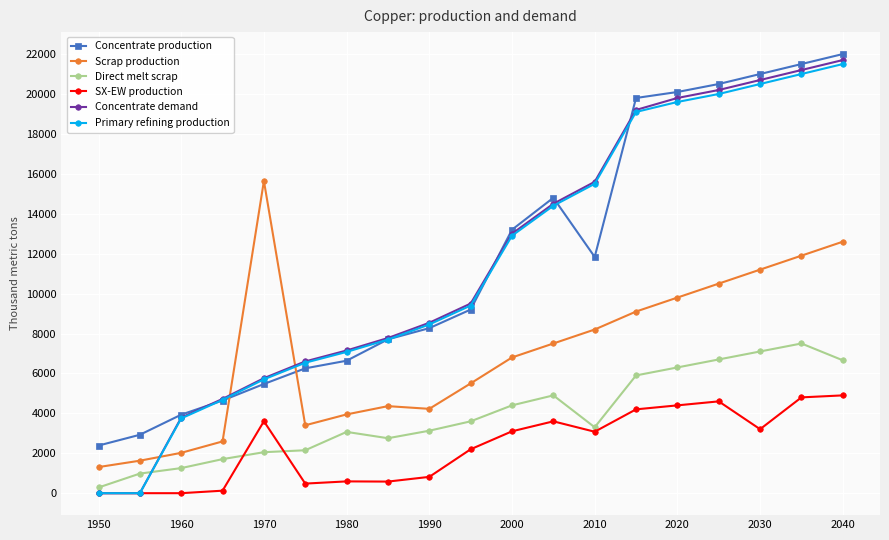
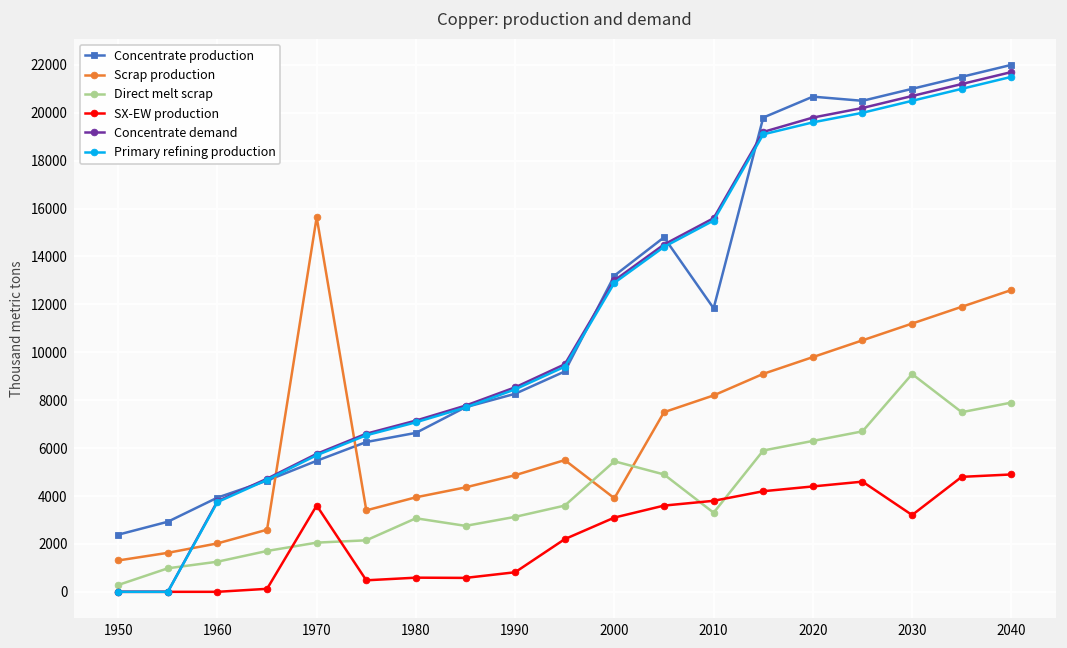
  {
    "Concentrate production": {
      "1950": 2400,
      "1960": 3900,
      "1970": 5500,
      "1980": 6600,
      "1990": 8300,
      "2000": 13200,
      "2010": 11800,
-     "2020": 20100,
+     "2020": 20700,
      "2030": 21000,
      "2040": 22000
    },
    "Scrap production": {
      "1950": 1300,
      "1960": 2000,
      "1970": 15600,
      "1980": 3900,
-     "1990": 4200,
-     "2000": 6800,
+     "1990": 4900,
+     "2000": 3900,
      "2010": 8200,
      "2020": 9800,
      "2030": 11200,
      "2040": 12600
    },
    "Direct melt scrap": {
      "1950": 300,
      "1960": 1300,
      "1970": 2100,
      "1980": 3100,
      "1990": 3100,
-     "2000": 4400,
+     "2000": 5400,
      "2010": 3300,
      "2020": 6300,
-     "2030": 7100,
-     "2040": 6700
+     "2030": 9100,
+     "2040": 7900
    },
    "SX-EW production": {
      "1960": 0,
      "1970": 3600,
      "1980": 600,
      "1990": 800,
      "2000": 3100,
-     "2010": 3100,
+     "2010": 3800,
      "2020": 4400,
      "2030": 3200,
      "2040": 4900
    },
    "Concentrate demand": {
      "2020": 19800,
      "2030": 20700,
      "2040": 21700
    },
    "Primary refining production": {
      "2020": 19600,
      "2030": 20500,
      "2040": 21500
    }
  }
